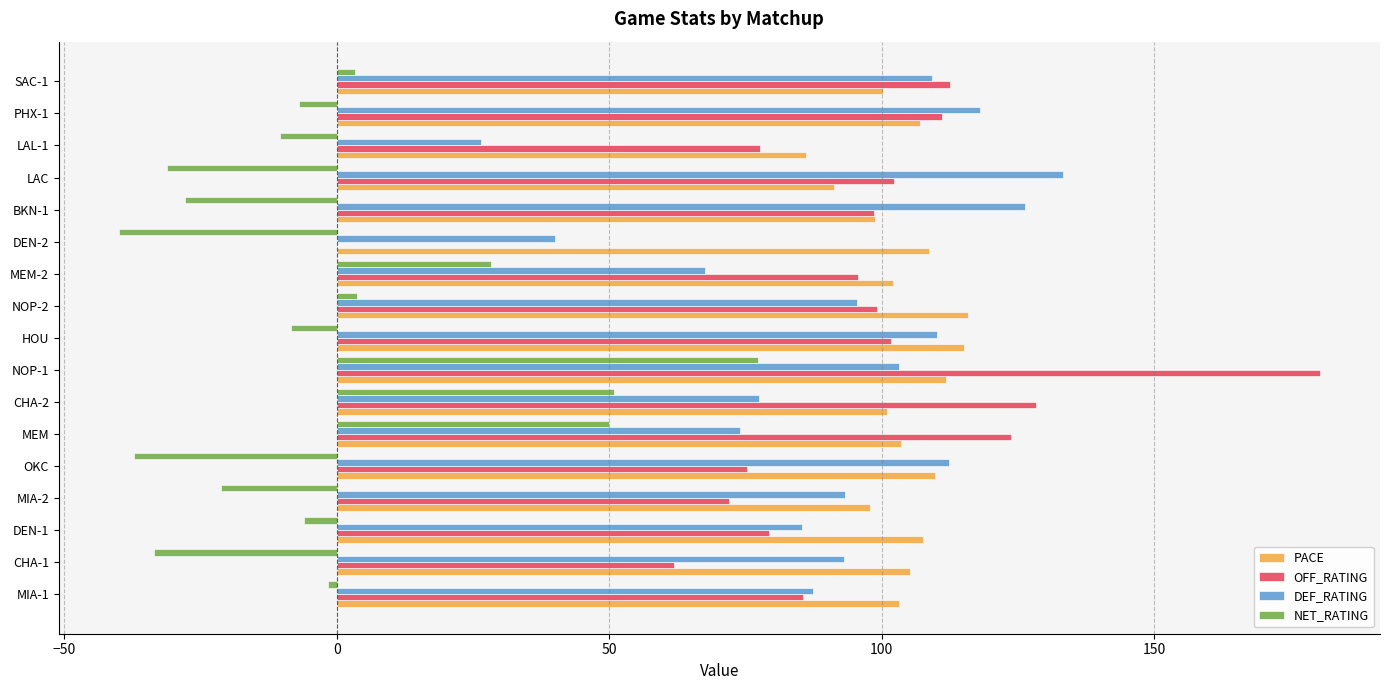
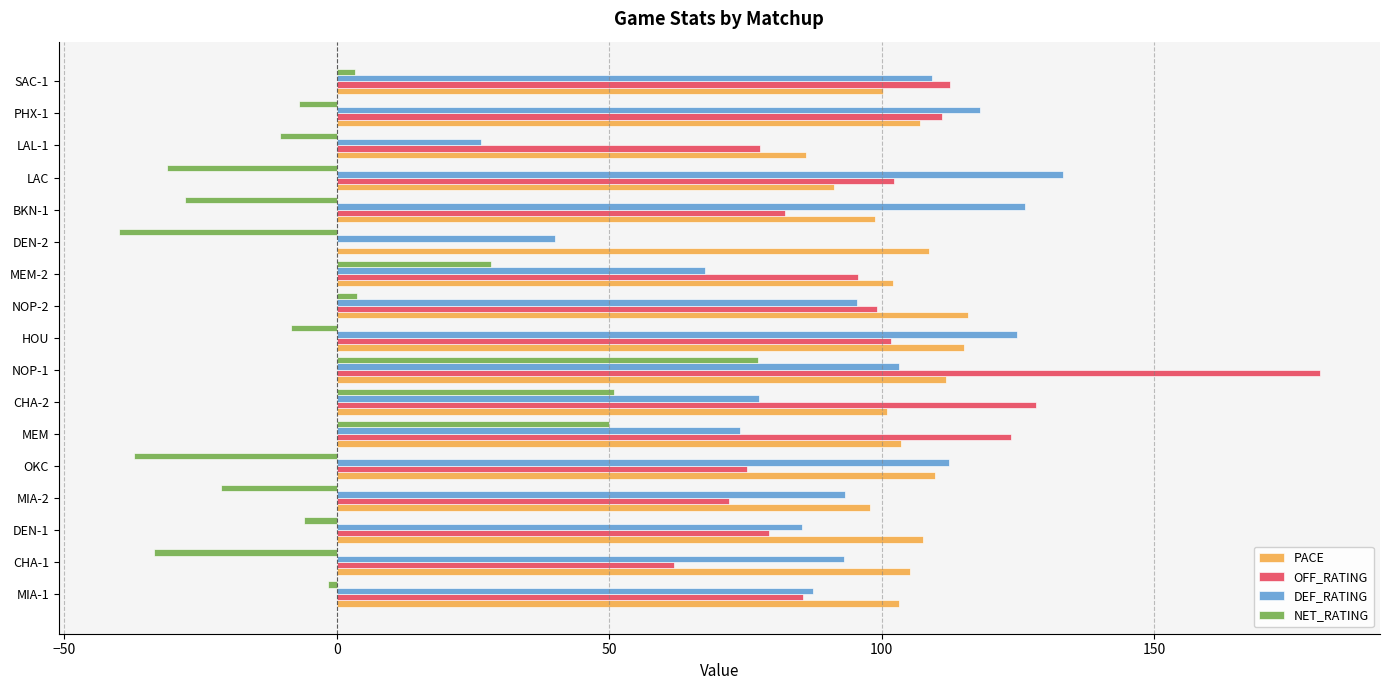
  {
    "PACE": {
      "SAC-1": 100,
      "PHX-1": 107,
      "LAL-1": 86,
      "LAC": 91,
      "BKN-1": 99,
      "DEN-2": 109,
      "MEM-2": 102,
      "NOP-2": 116,
      "HOU": 115,
      "NOP-1": 112,
      "CHA-2": 101,
      "MEM": 104,
      "OKC": 110,
      "MIA-2": 98,
      "DEN-1": 108,
      "CHA-1": 105,
      "MIA-1": 103
    },
    "OFF_RATING": {
      "SAC-1": 113,
      "PHX-1": 111,
      "LAL-1": 78,
      "LAC": 102,
-     "BKN-1": 99,
+     "BKN-1": 82,
      "DEN-2": 0,
      "MEM-2": 96,
      "NOP-2": 99,
      "HOU": 102,
      "NOP-1": 180,
      "CHA-2": 128,
      "MEM": 124,
      "OKC": 75,
      "MIA-2": 72,
      "DEN-1": 79,
      "CHA-1": 62,
      "MIA-1": 86
    },
    "DEF_RATING": {
      "SAC-1": 109,
      "PHX-1": 118,
      "LAL-1": 27,
      "LAC": 133,
      "BKN-1": 126,
      "DEN-2": 40,
      "MEM-2": 68,
      "NOP-2": 95,
-     "HOU": 110,
+     "HOU": 125,
      "NOP-1": 103,
      "CHA-2": 78,
      "MEM": 74,
      "OKC": 112,
      "MIA-2": 93,
      "DEN-1": 85,
      "CHA-1": 93,
      "MIA-1": 87
    },
    "NET_RATING": {
      "SAC-1": 3,
      "PHX-1": -7,
      "LAL-1": -11,
      "LAC": -31,
      "BKN-1": -28,
      "DEN-2": -40,
      "MEM-2": 28,
      "NOP-2": 4,
      "HOU": -8,
      "NOP-1": 77,
      "CHA-2": 51,
      "MEM": 50,
      "OKC": -37,
      "MIA-2": -21,
      "DEN-1": -6,
      "CHA-1": -34,
      "MIA-1": -2
    }
  }
